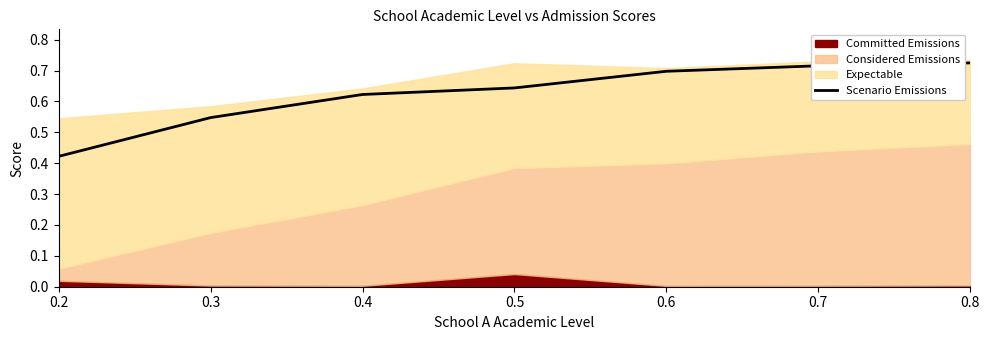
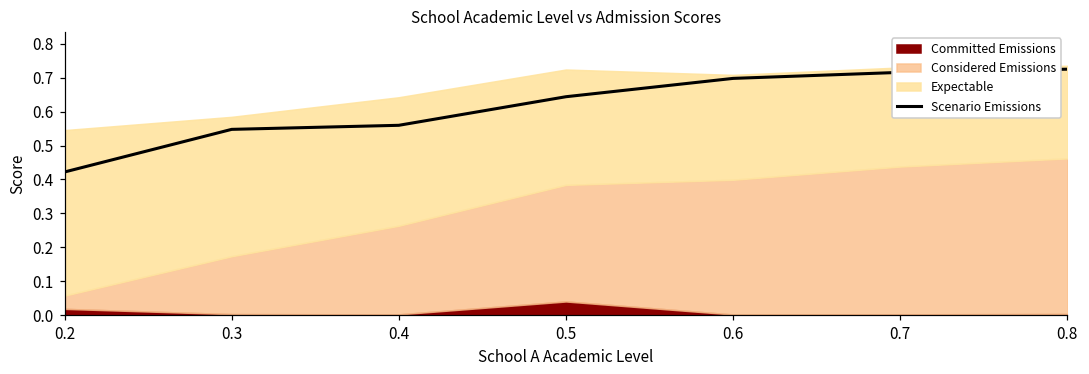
  {
    "Scenario Emissions": {
      "0.2": 0.42,
      "0.3": 0.55,
-     "0.4": 0.62,
+     "0.4": 0.56,
      "0.5": 0.64,
      "0.6": 0.70,
      "0.8": 0.72
    },
    "Committed Emissions": {
      "0.2": 0.02,
      "0.5": 0.04
    }
  }
